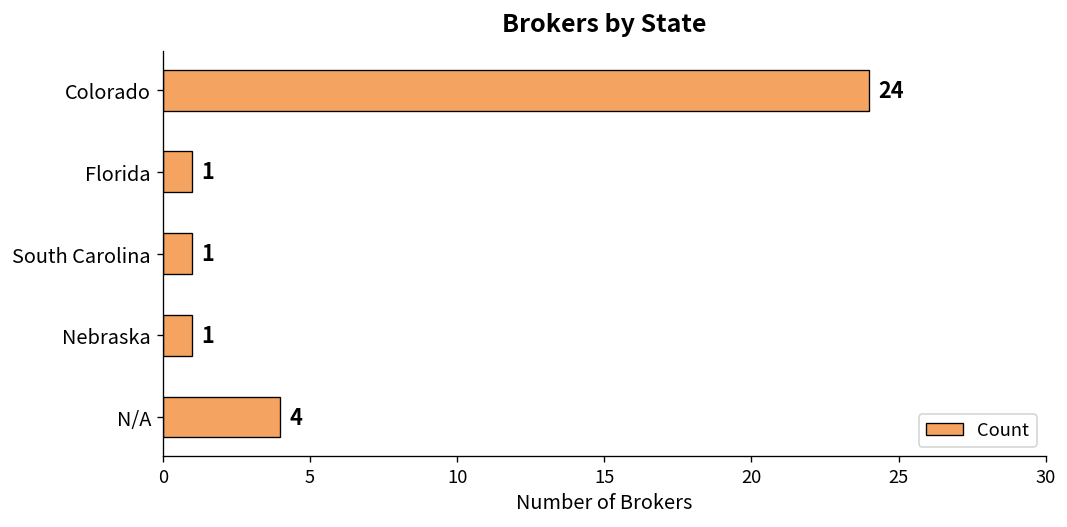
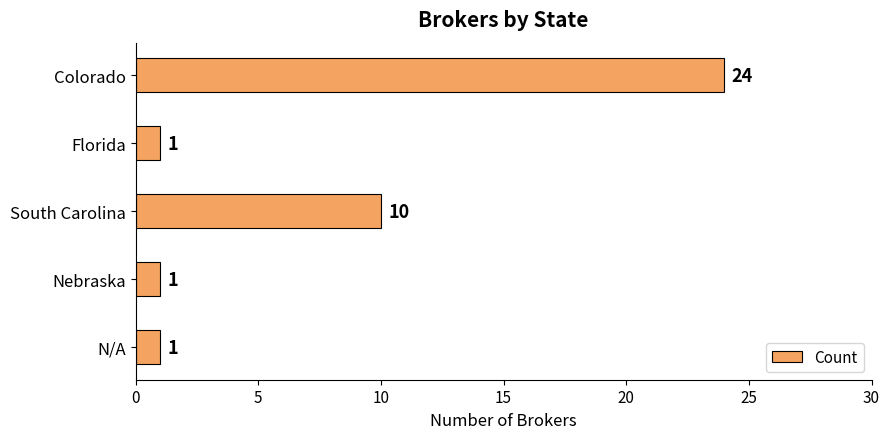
  {
    "Colorado": 24,
    "Florida": 1,
-   "South Carolina": 1,
+   "South Carolina": 10,
    "Nebraska": 1,
-   "N/A": 4
+   "N/A": 1
  }
